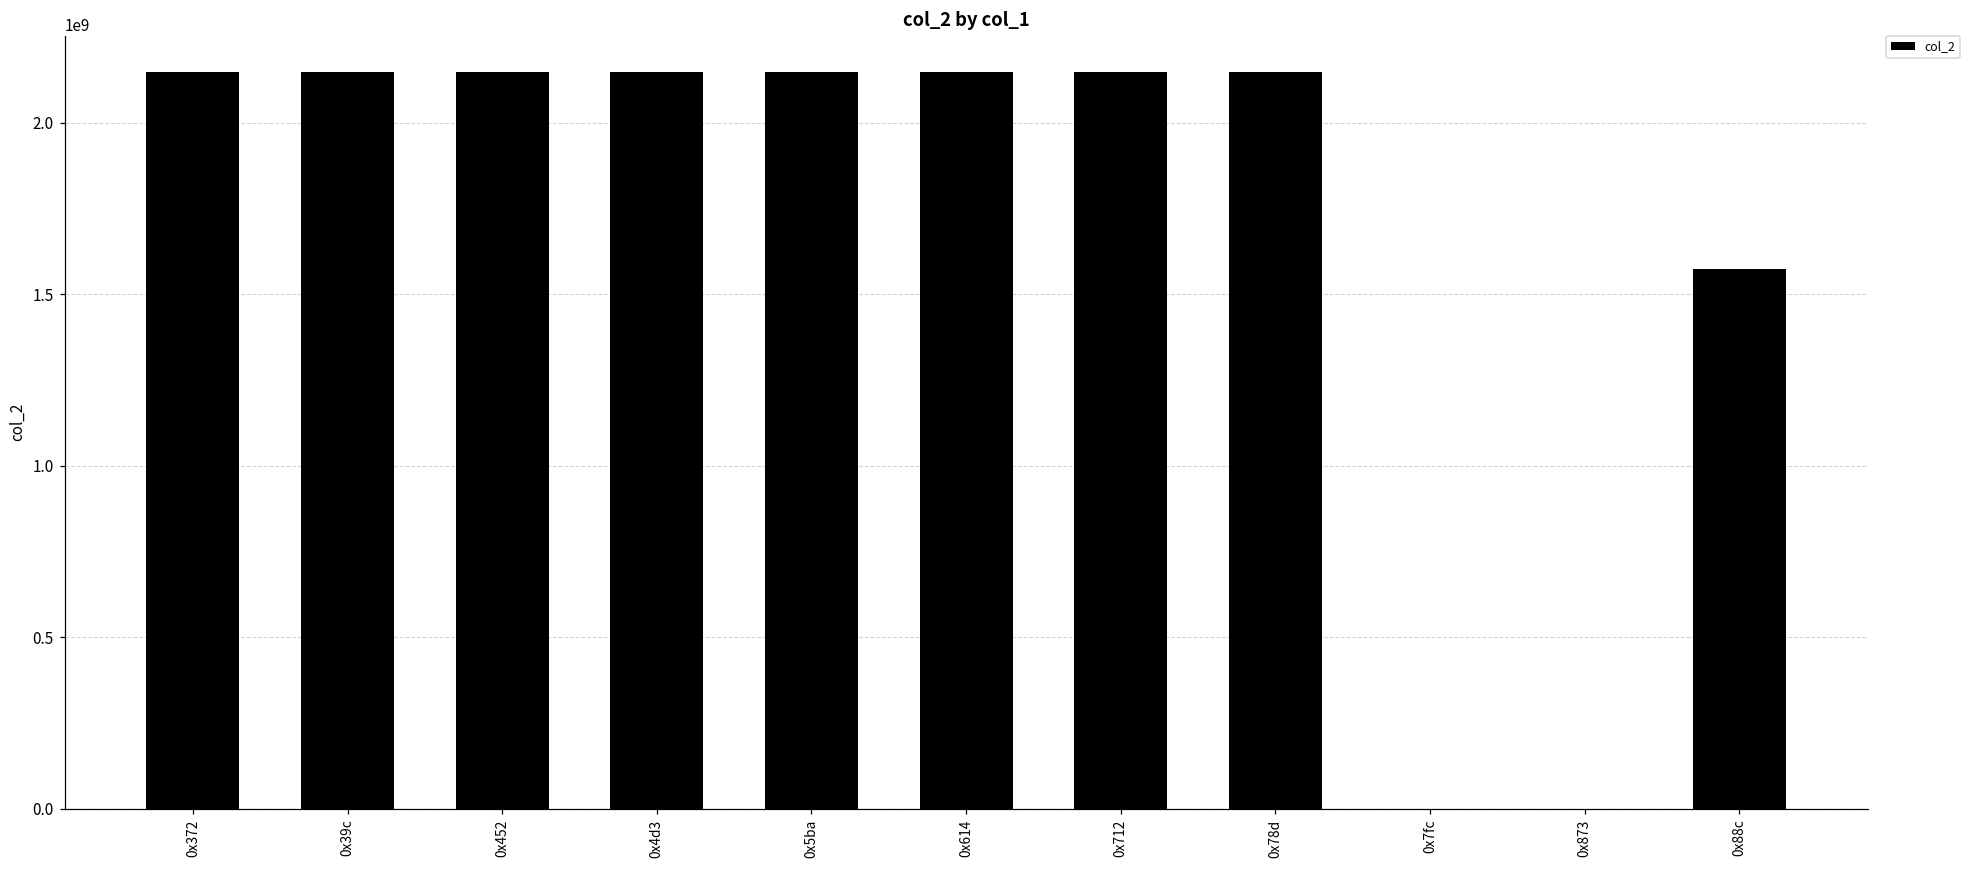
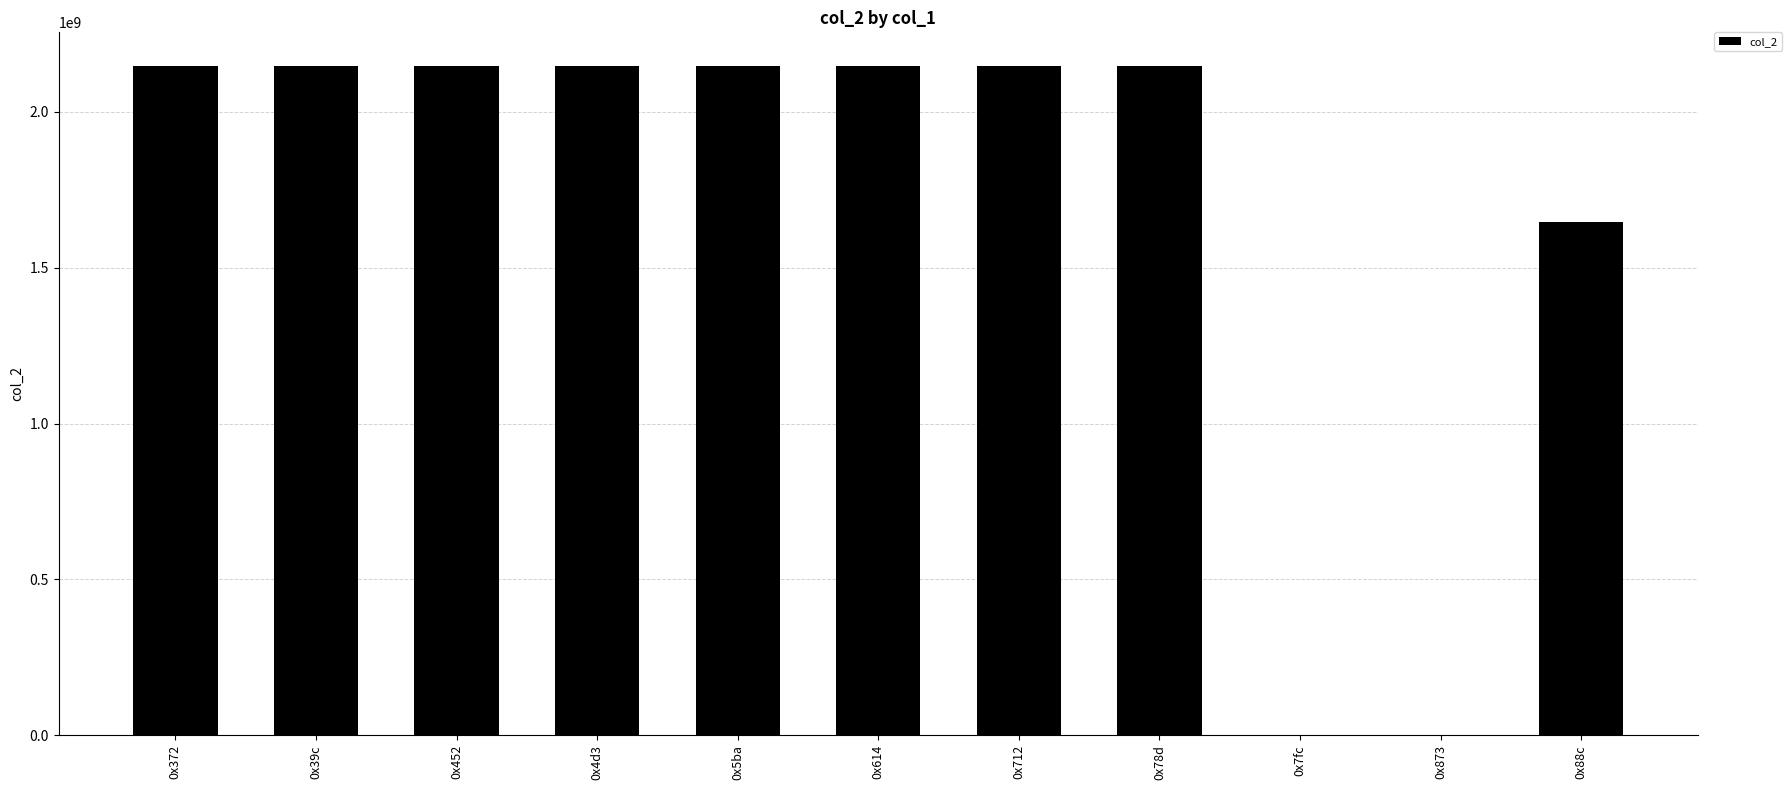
  {
    "0x372": 2150000000,
    "0x39c": 2150000000,
    "0x452": 2150000000,
    "0x4d3": 2150000000,
    "0x5ba": 2150000000,
    "0x614": 2150000000,
    "0x712": 2150000000,
    "0x78d": 2150000000,
-   "0x88c": 1570000000
+   "0x88c": 1650000000
  }
